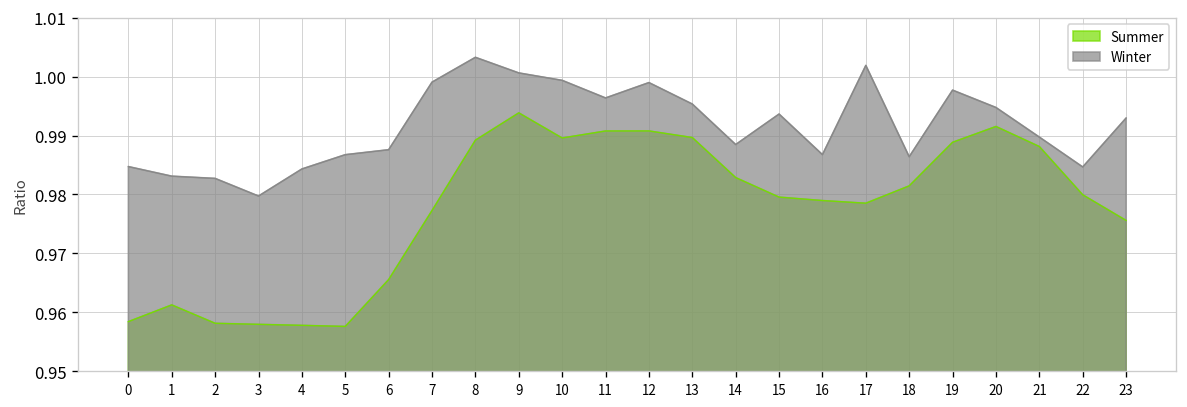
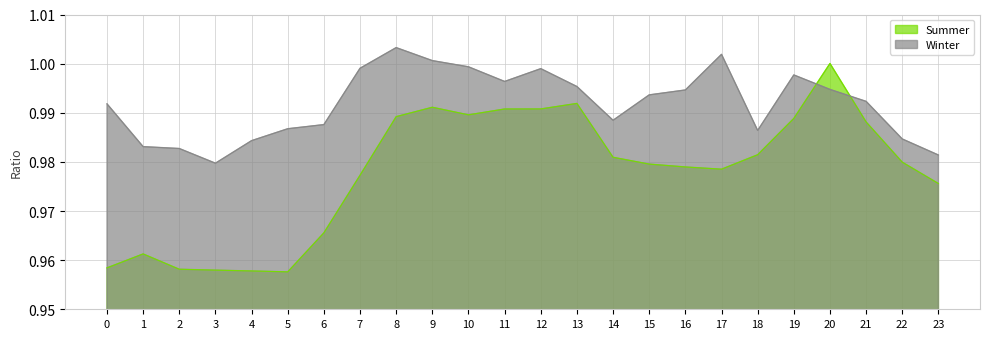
  {
    "Summer": {
      "0": 0.958,
      "1": 0.961,
      "2": 0.958,
      "3": 0.958,
      "4": 0.958,
      "5": 0.958,
      "6": 0.966,
      "7": 0.977,
      "8": 0.989,
-     "9": 0.994,
+     "9": 0.991,
      "10": 0.990,
      "11": 0.991,
      "12": 0.991,
-     "13": 0.990,
-     "14": 0.983,
+     "13": 0.992,
+     "14": 0.981,
      "15": 0.980,
      "16": 0.979,
      "17": 0.979,
      "18": 0.981,
      "19": 0.989,
-     "20": 0.992,
+     "20": 1.000,
      "21": 0.988,
      "22": 0.980,
      "23": 0.976
    },
    "Winter": {
-     "0": 0.985,
+     "0": 0.992,
      "1": 0.983,
      "2": 0.983,
      "3": 0.980,
      "4": 0.984,
      "5": 0.987,
      "6": 0.988,
      "7": 0.999,
      "8": 1.003,
      "9": 1.001,
      "10": 0.999,
      "11": 0.996,
      "12": 0.999,
      "13": 0.995,
      "14": 0.988,
      "15": 0.994,
-     "16": 0.987,
+     "16": 0.995,
      "17": 1.002,
      "18": 0.986,
      "19": 0.998,
      "20": 0.995,
-     "21": 0.990,
+     "21": 0.992,
      "22": 0.985,
-     "23": 0.993
+     "23": 0.981
    }
  }
